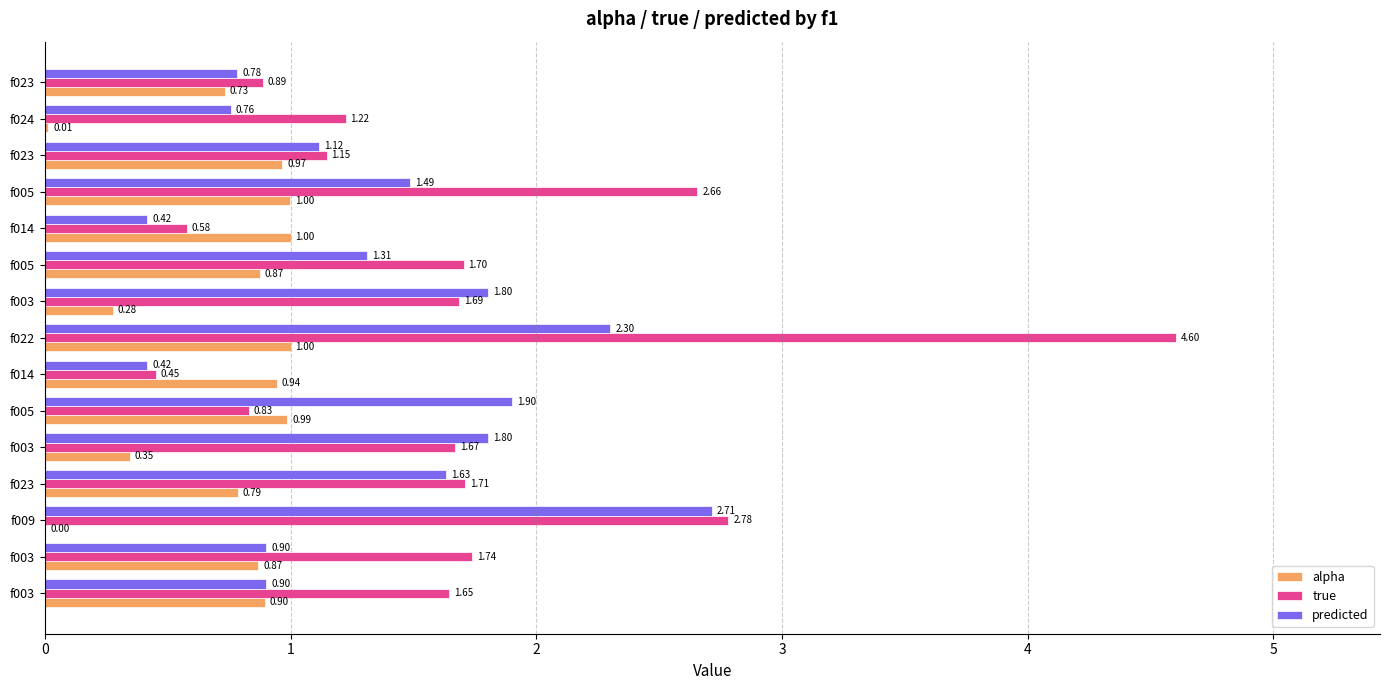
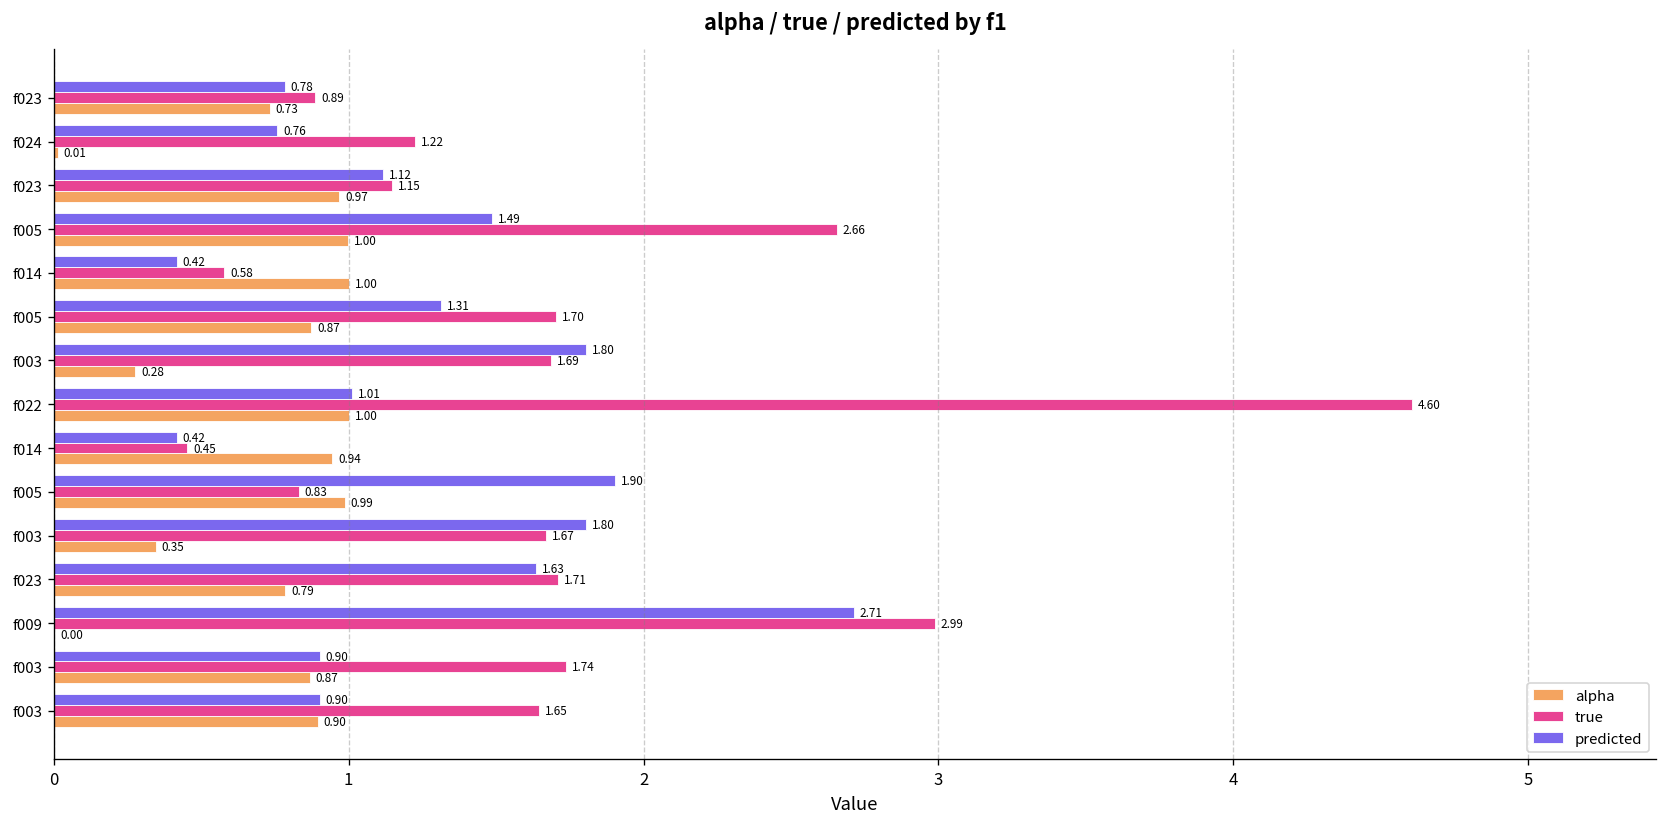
  {
    "alpha": {
      "f024": 0.01,
      "f022": 1.00,
      "f009": 0.00
    },
    "true": {
      "f024": 1.22,
      "f022": 4.60,
-     "f009": 2.78
+     "f009": 2.99
    },
    "predicted": {
      "f024": 0.76,
-     "f022": 2.30,
+     "f022": 1.01,
      "f009": 2.71
    }
  }
